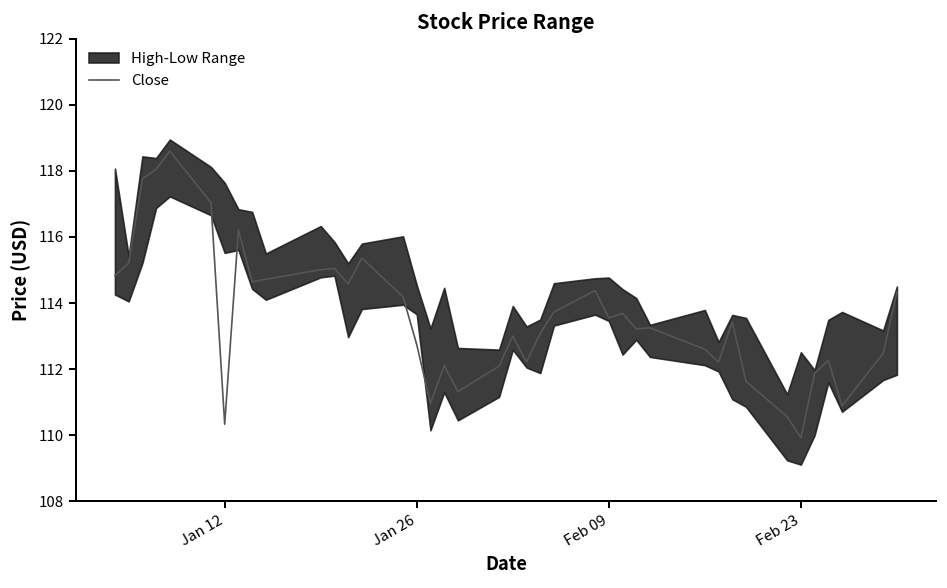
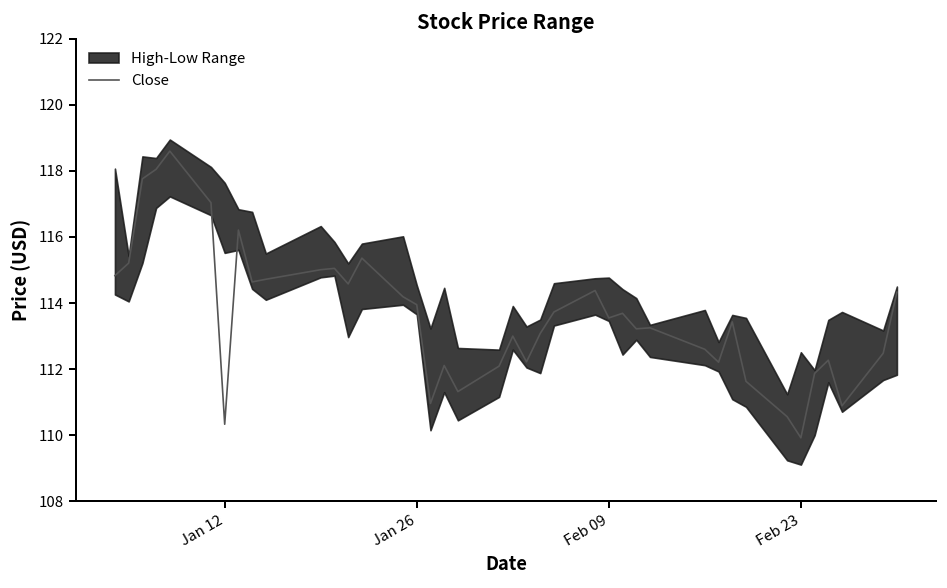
  {
    "Close": {
      "Jan 12": 110.3,
-     "Jan 26": 112.7,
+     "Jan 26": 113.9,
      "Feb 09": 113.6,
      "Feb 23": 109.9
    }
  }
